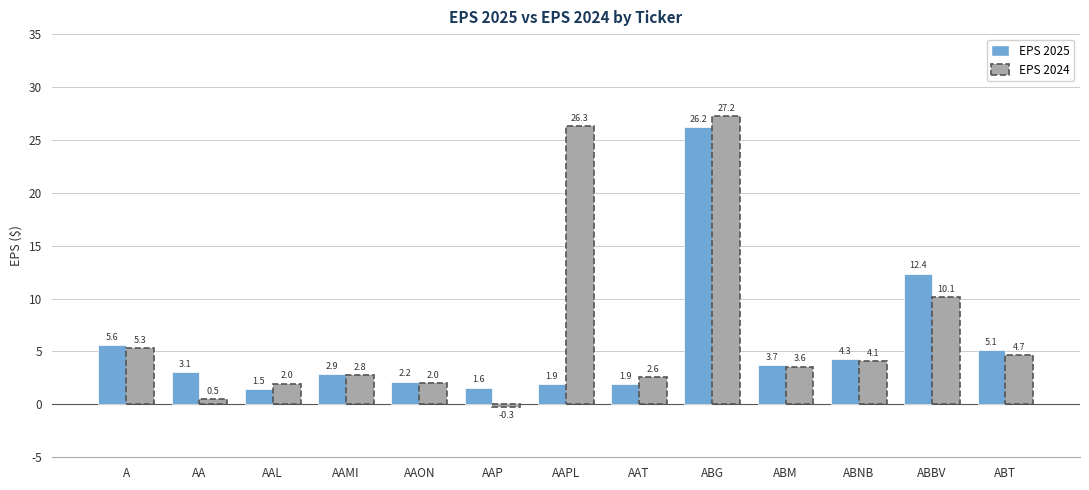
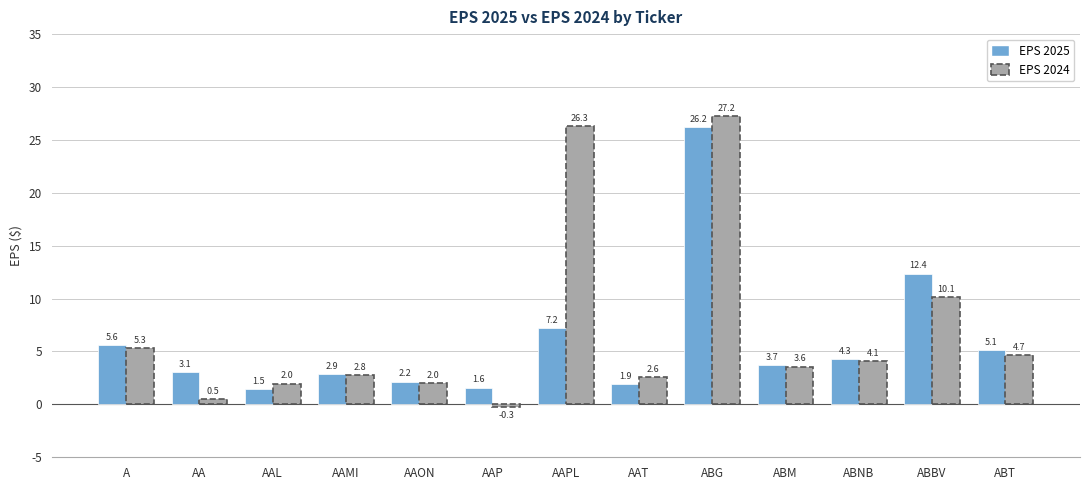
  {
    "EPS 2025": {
      "A": 5.6,
      "AA": 3.1,
      "AAL": 1.5,
      "AAMI": 2.9,
      "AAON": 2.2,
      "AAP": 1.6,
-     "AAPL": 1.9,
+     "AAPL": 7.2,
      "AAT": 1.9,
      "ABG": 26.2,
      "ABM": 3.7,
      "ABNB": 4.3,
      "ABBV": 12.4,
      "ABT": 5.1
    },
    "EPS 2024": {
      "A": 5.3,
      "AA": 0.5,
      "AAL": 2.0,
      "AAMI": 2.8,
      "AAON": 2.0,
      "AAP": -0.3,
      "AAPL": 26.3,
      "AAT": 2.6,
      "ABG": 27.2,
      "ABM": 3.6,
      "ABNB": 4.1,
      "ABBV": 10.1,
      "ABT": 4.7
    }
  }
